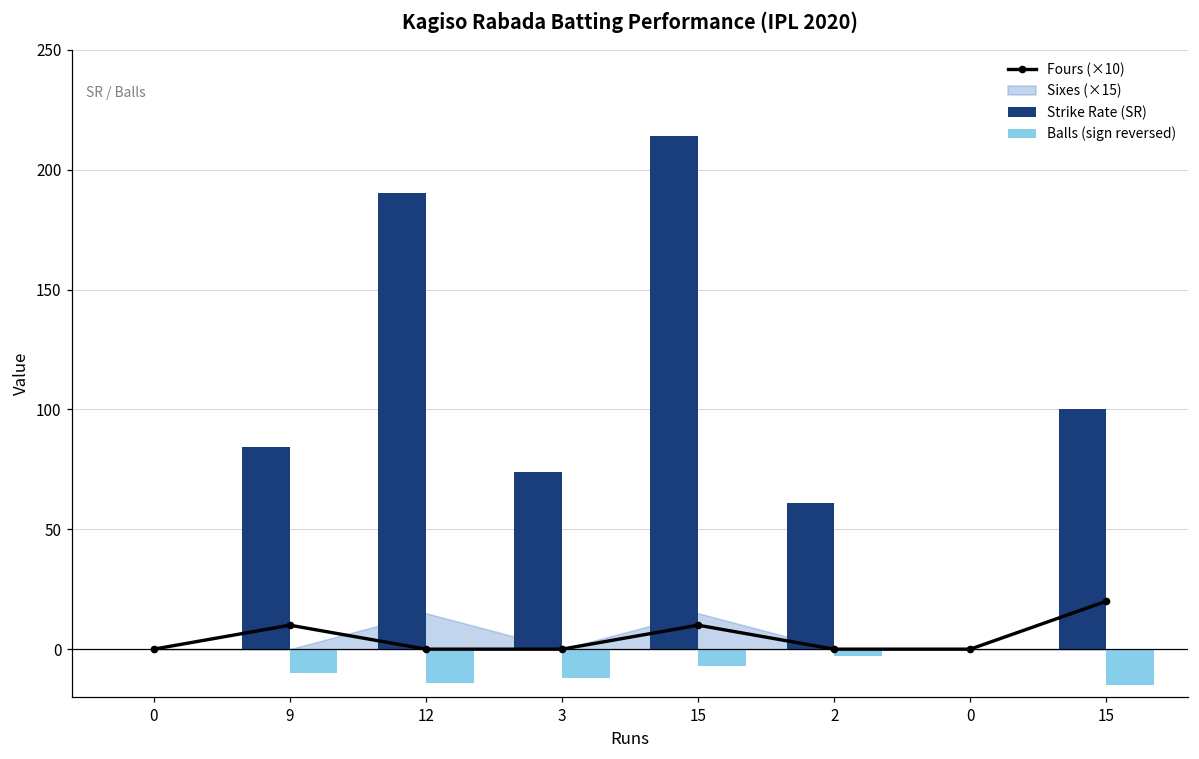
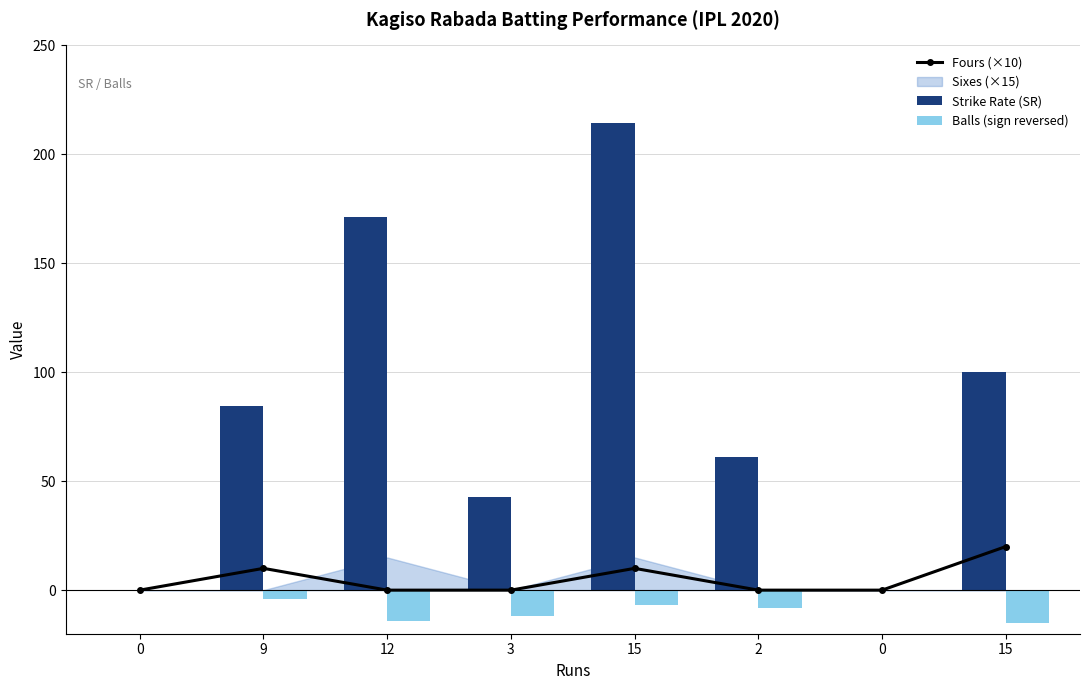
  {
    "Strike Rate (SR)": {
      "9": 84,
-     "12": 190,
-     "3": 74,
+     "12": 171,
+     "3": 43,
      "2": 61
    },
    "Fours (×10)": {
      "9": 10,
      "12": 0
    },
    "Sixes (×15)": {
      "9": 0,
      "12": 15
    },
    "Balls (sign reversed)": {
-     "9": -10,
+     "9": -4,
      "12": -14,
      "3": -12,
-     "2": -3
+     "2": -8
    }
  }
